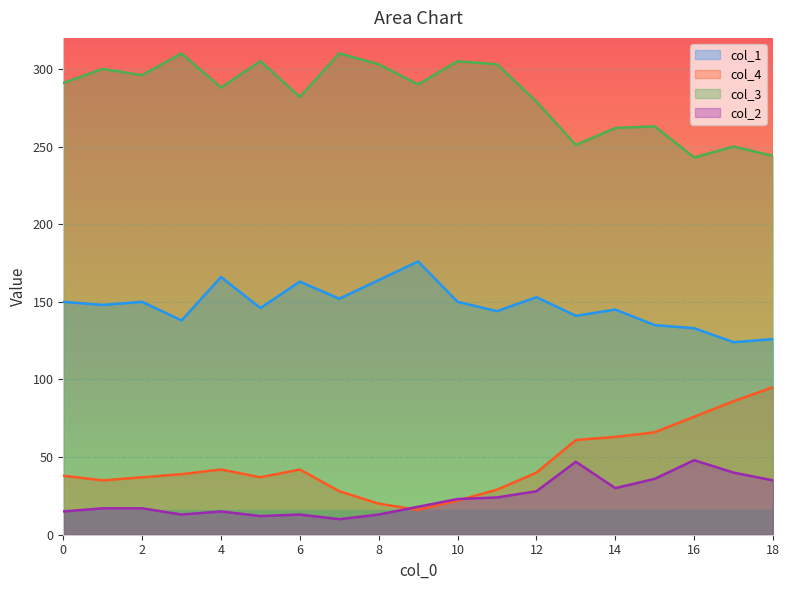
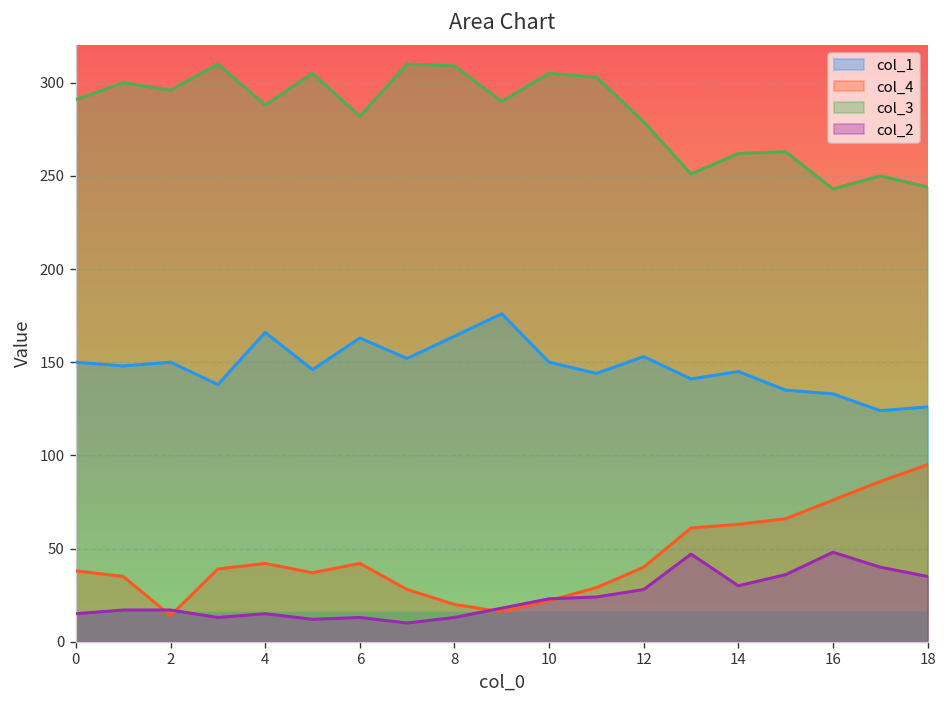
  {
    "col_1": {
      "0": 150,
      "2": 150,
      "4": 166,
      "6": 163,
      "8": 164,
      "10": 150,
      "12": 153,
      "14": 145,
      "16": 133,
      "18": 126
    },
    "col_4": {
      "0": 38,
-     "2": 37,
+     "2": 14,
      "4": 42,
      "6": 42,
      "8": 20,
      "12": 40,
      "14": 63,
      "16": 76,
      "18": 95
    },
    "col_3": {
      "0": 291,
      "2": 296,
      "4": 288,
      "6": 282,
-     "8": 303,
+     "8": 309,
      "10": 305,
      "12": 279,
      "14": 262,
      "16": 243,
      "18": 244
    },
    "col_2": {
      "0": 15,
      "2": 17,
      "4": 15,
      "6": 13,
      "8": 13,
      "12": 28,
      "14": 30,
      "16": 48,
      "18": 35
    }
  }
